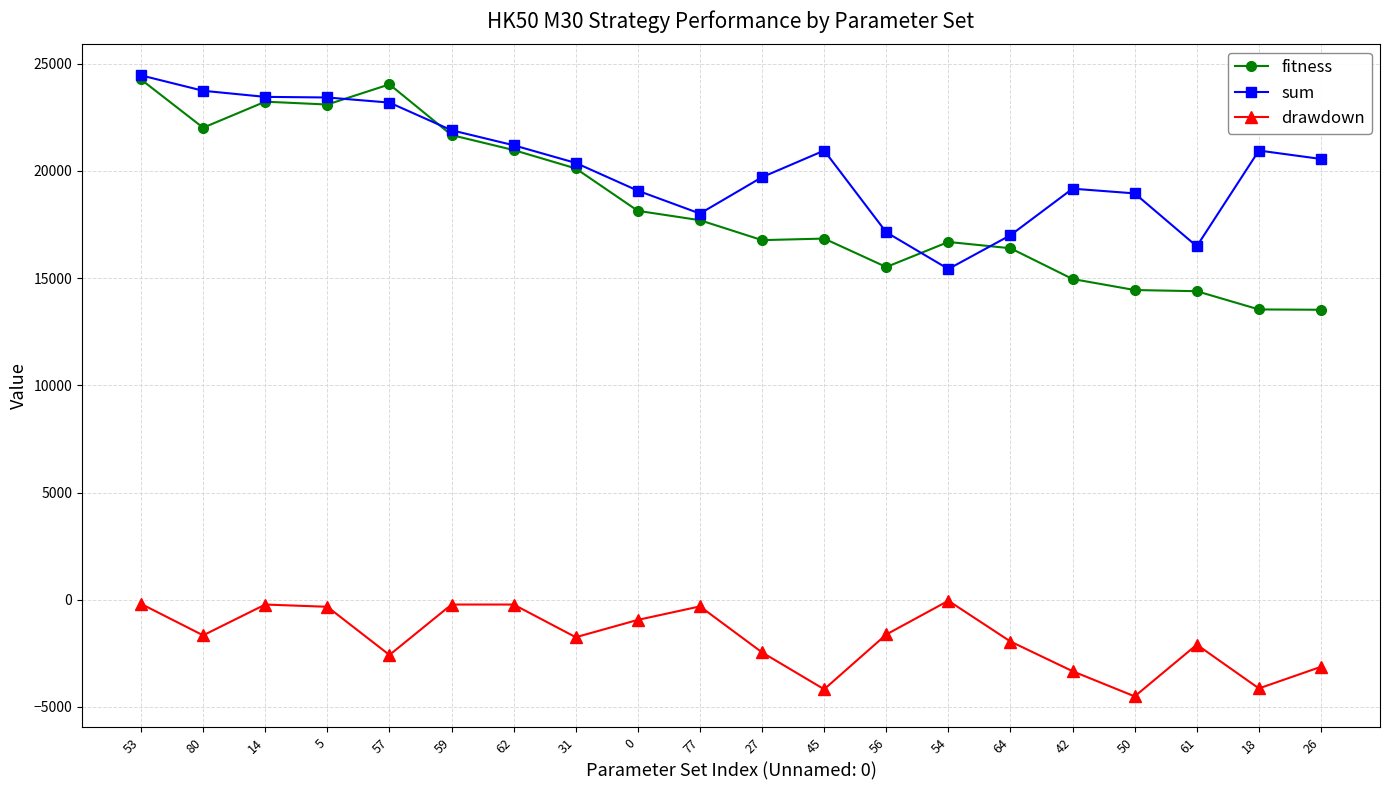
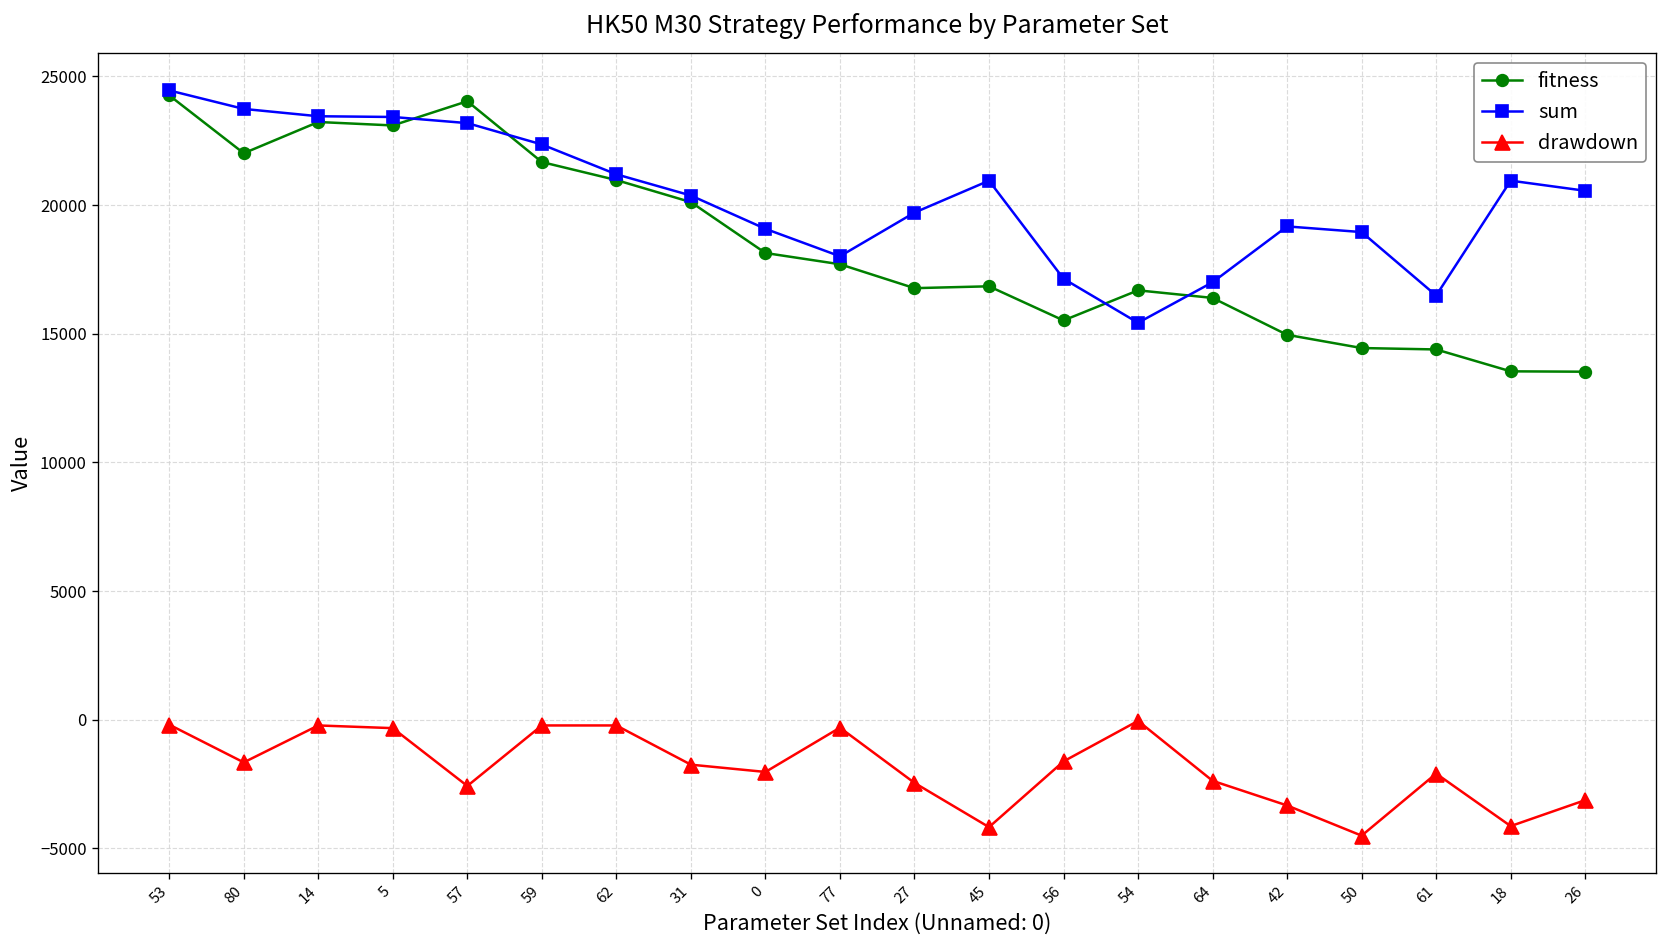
  {
    "fitness": {
      "53": 24300,
      "80": 22000,
      "14": 23200,
      "5": 23100,
      "57": 24000,
      "59": 21700,
      "62": 21000,
      "31": 20100,
      "0": 18100,
      "77": 17700,
      "27": 16800,
      "45": 16800,
      "56": 15500,
      "54": 16700,
      "64": 16400,
      "42": 15000,
      "50": 14400,
      "61": 14400,
      "18": 13500,
      "26": 13500
    },
    "sum": {
      "53": 24500,
      "80": 23700,
      "14": 23500,
      "5": 23400,
      "57": 23200,
-     "59": 21900,
+     "59": 22400,
      "62": 21200,
      "31": 20400,
      "0": 19100,
      "77": 18000,
      "27": 19700,
      "45": 20900,
      "56": 17100,
      "54": 15400,
      "64": 17000,
      "42": 19200,
      "50": 19000,
      "61": 16500,
      "18": 21000,
      "26": 20600
    },
    "drawdown": {
      "53": -200,
      "80": -1700,
      "14": -200,
      "5": -300,
      "57": -2600,
      "59": -200,
      "62": -200,
      "31": -1700,
-     "0": -900,
+     "0": -2000,
      "77": -300,
      "27": -2500,
      "45": -4200,
      "56": -1600,
      "54": 0,
-     "64": -1900,
+     "64": -2400,
      "42": -3300,
      "50": -4500,
      "61": -2100,
      "18": -4100,
      "26": -3100
    }
  }
